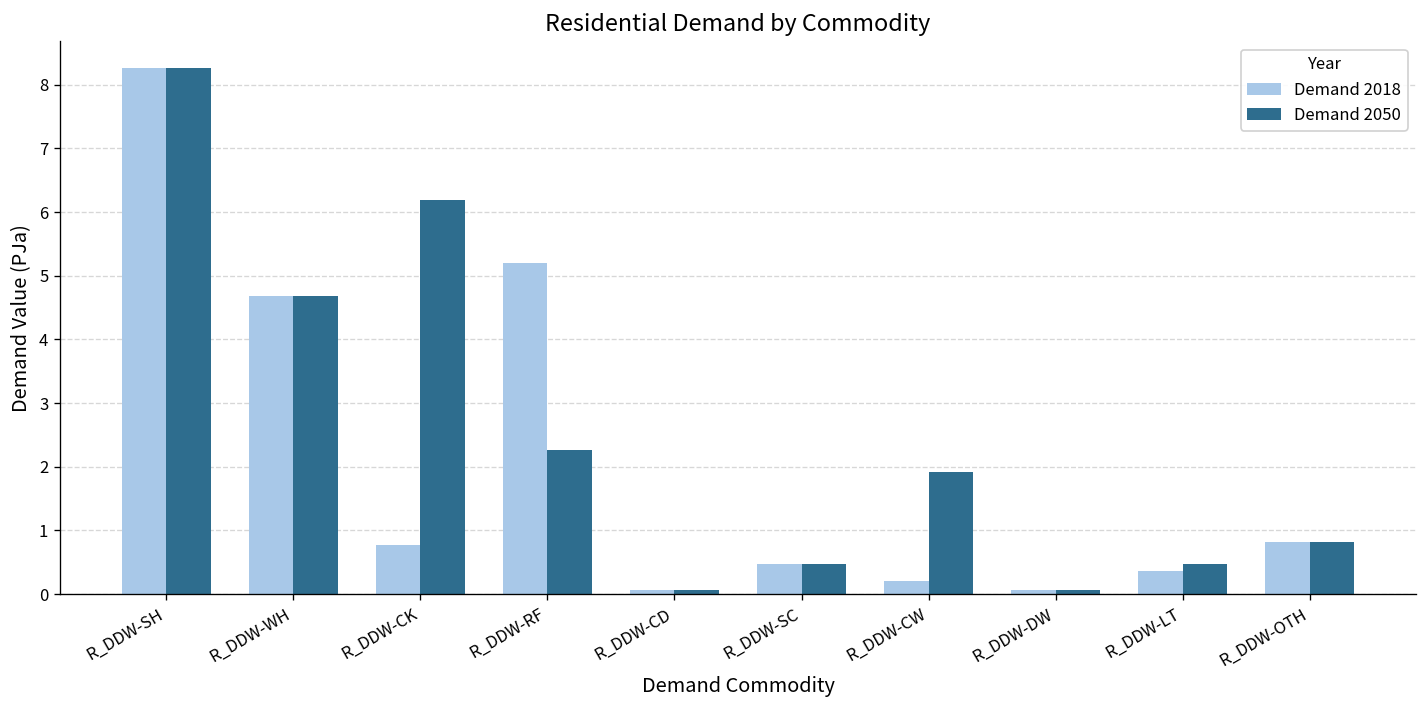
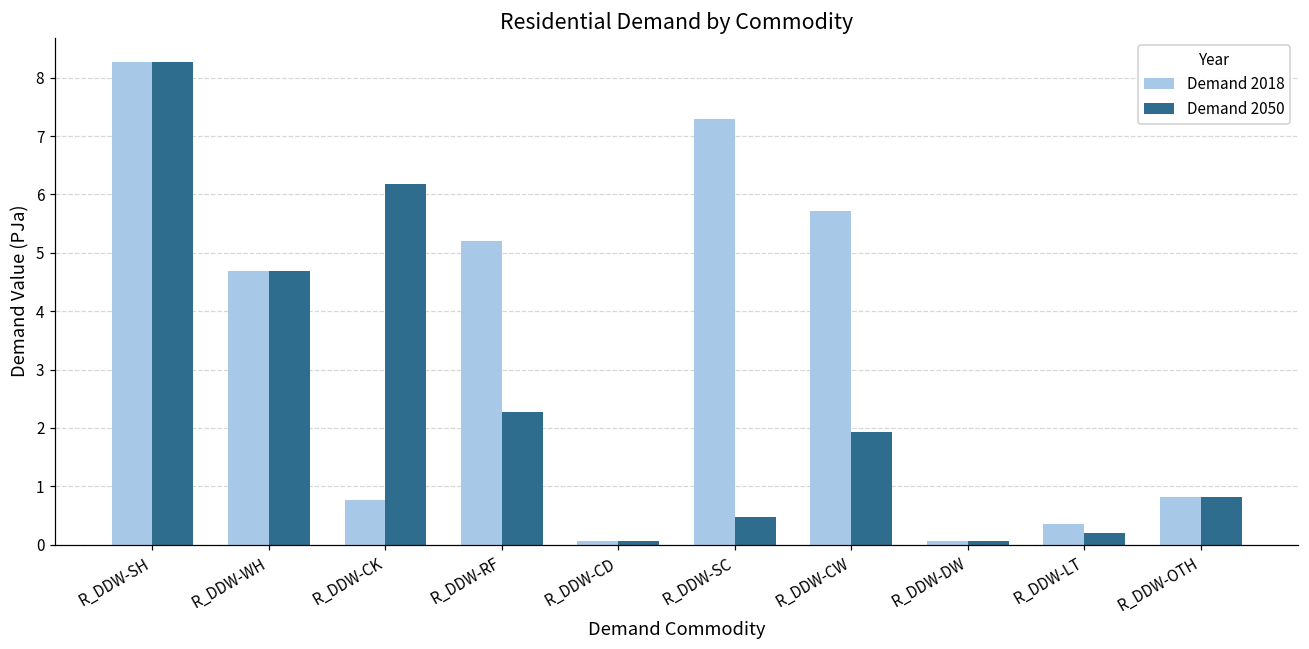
  {
    "Demand 2018": {
      "R_DDW-SH": 8.3,
      "R_DDW-WH": 4.7,
      "R_DDW-CK": 0.8,
      "R_DDW-RF": 5.2,
      "R_DDW-CD": 0.1,
-     "R_DDW-SC": 0.5,
-     "R_DDW-CW": 0.2,
+     "R_DDW-SC": 7.3,
+     "R_DDW-CW": 5.7,
      "R_DDW-DW": 0.1,
      "R_DDW-LT": 0.4,
      "R_DDW-OTH": 0.8
    },
    "Demand 2050": {
      "R_DDW-SH": 8.3,
      "R_DDW-WH": 4.7,
      "R_DDW-CK": 6.2,
      "R_DDW-RF": 2.3,
      "R_DDW-CD": 0.1,
      "R_DDW-SC": 0.5,
      "R_DDW-CW": 1.9,
      "R_DDW-DW": 0.1,
-     "R_DDW-LT": 0.5,
+     "R_DDW-LT": 0.2,
      "R_DDW-OTH": 0.8
    }
  }
